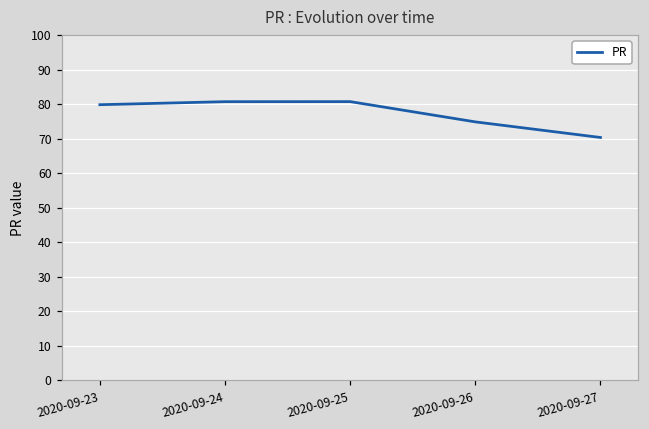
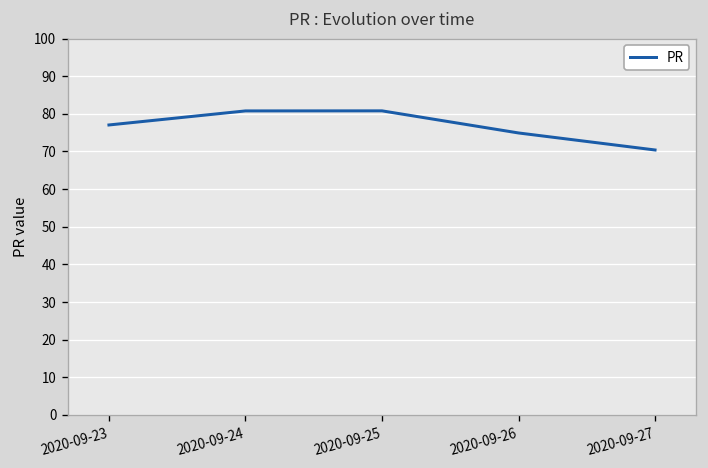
  {
-   "2020-09-23": 80,
+   "2020-09-23": 77,
    "2020-09-24": 81,
    "2020-09-25": 81,
    "2020-09-26": 75,
    "2020-09-27": 70
  }
